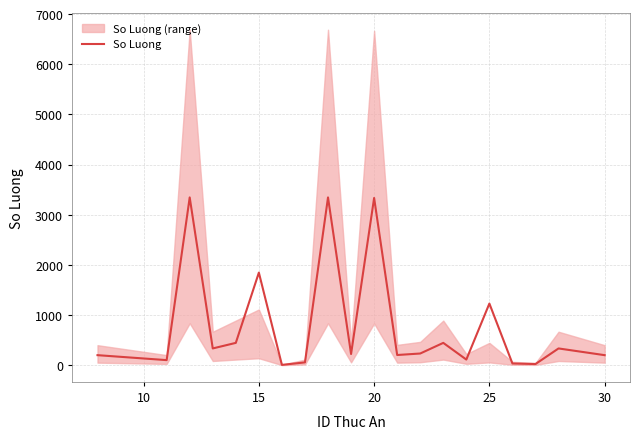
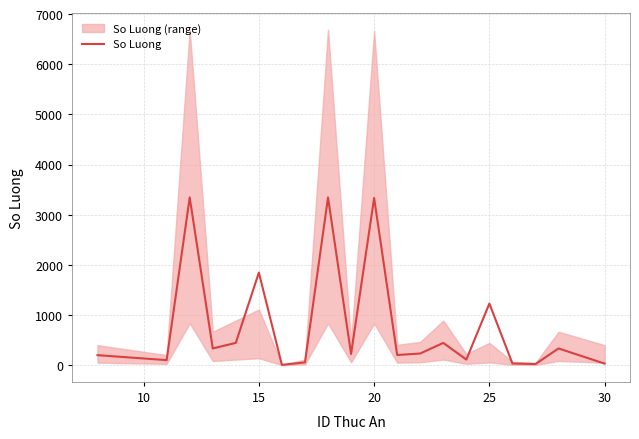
  {
    "So Luong": {
      "15": 1800,
      "20": 3300,
      "25": 1200,
-     "30": 200
+     "30": 0
    }
  }
